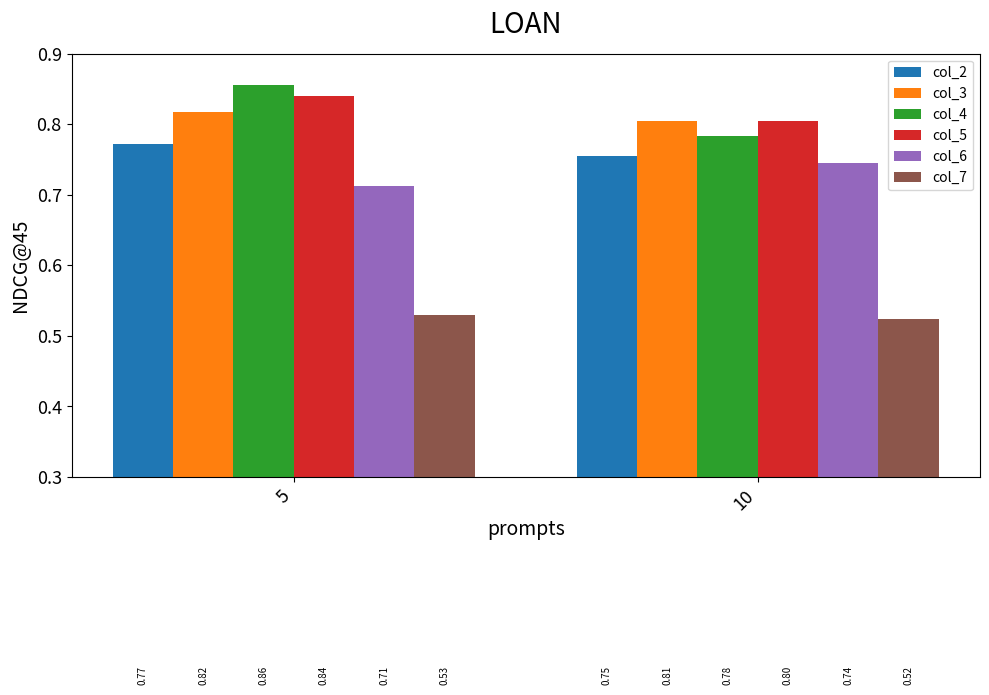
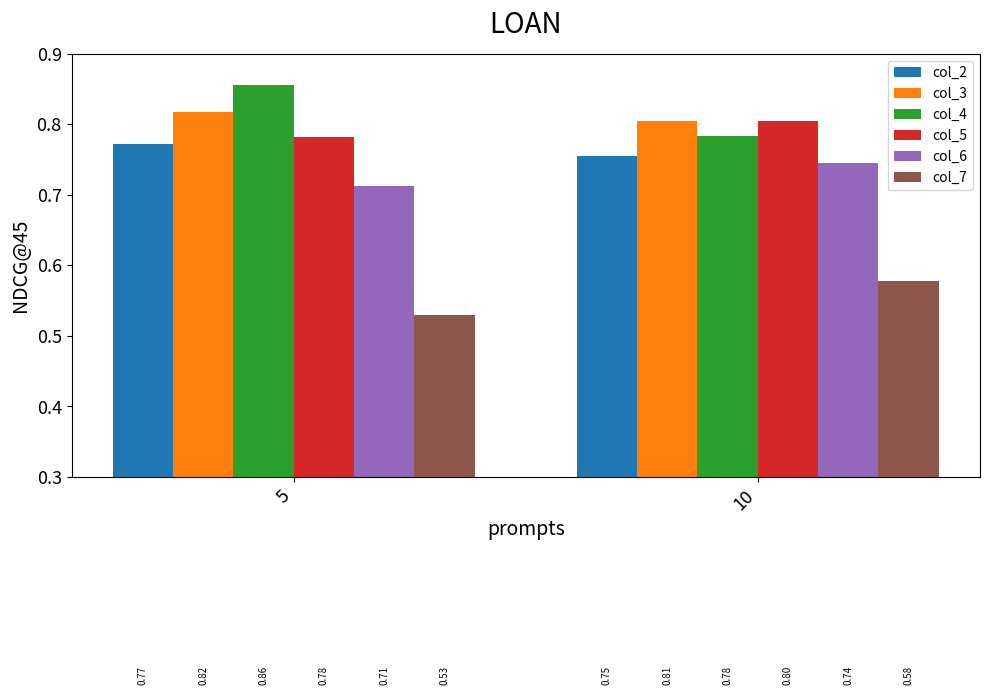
  {
    "col_2": {
      "5": 0.77,
      "10": 0.75
    },
    "col_3": {
      "5": 0.82,
      "10": 0.81
    },
    "col_4": {
      "5": 0.86,
      "10": 0.78
    },
    "col_5": {
-     "5": 0.84,
+     "5": 0.78,
      "10": 0.80
    },
    "col_6": {
      "5": 0.71,
      "10": 0.74
    },
    "col_7": {
      "5": 0.53,
-     "10": 0.52
+     "10": 0.58
    }
  }
